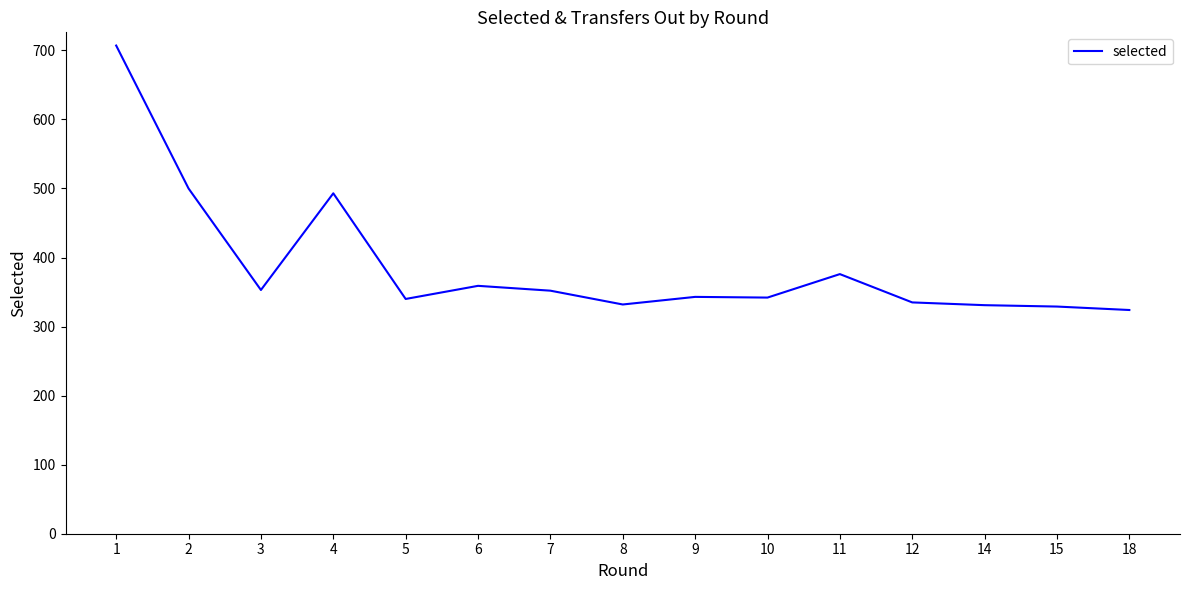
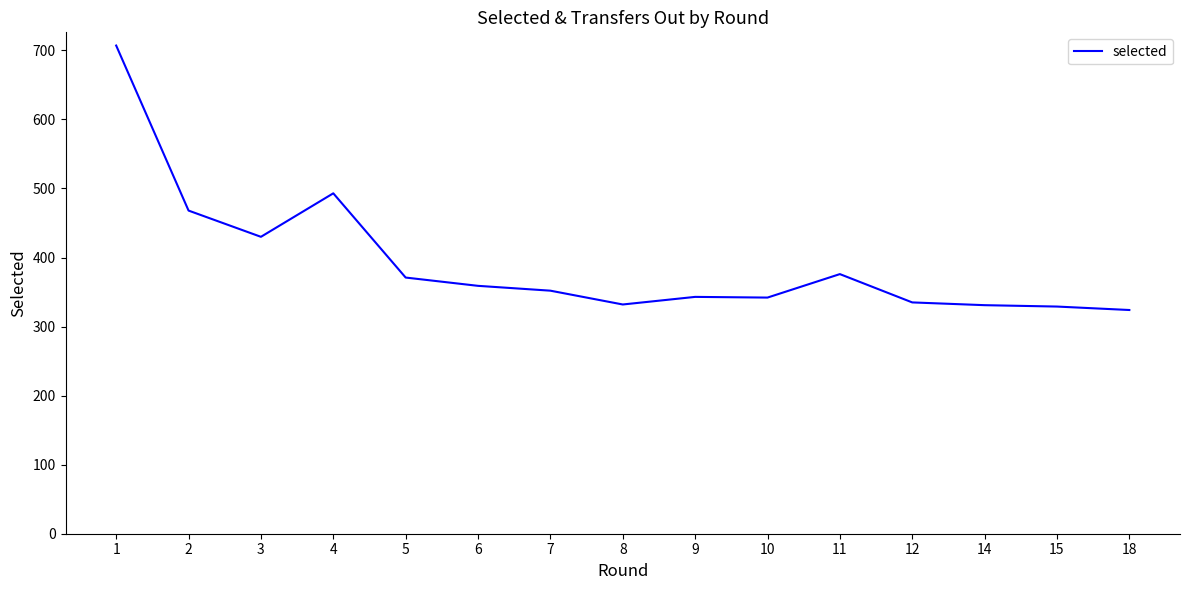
  {
    "1": 710,
-   "2": 500,
-   "3": 350,
+   "2": 470,
+   "3": 430,
    "4": 490,
-   "5": 340,
+   "5": 370,
    "6": 360,
    "7": 350,
    "8": 330,
    "9": 340,
    "10": 340,
    "11": 380,
    "12": 340,
    "14": 330,
    "15": 330,
    "18": 320
  }
